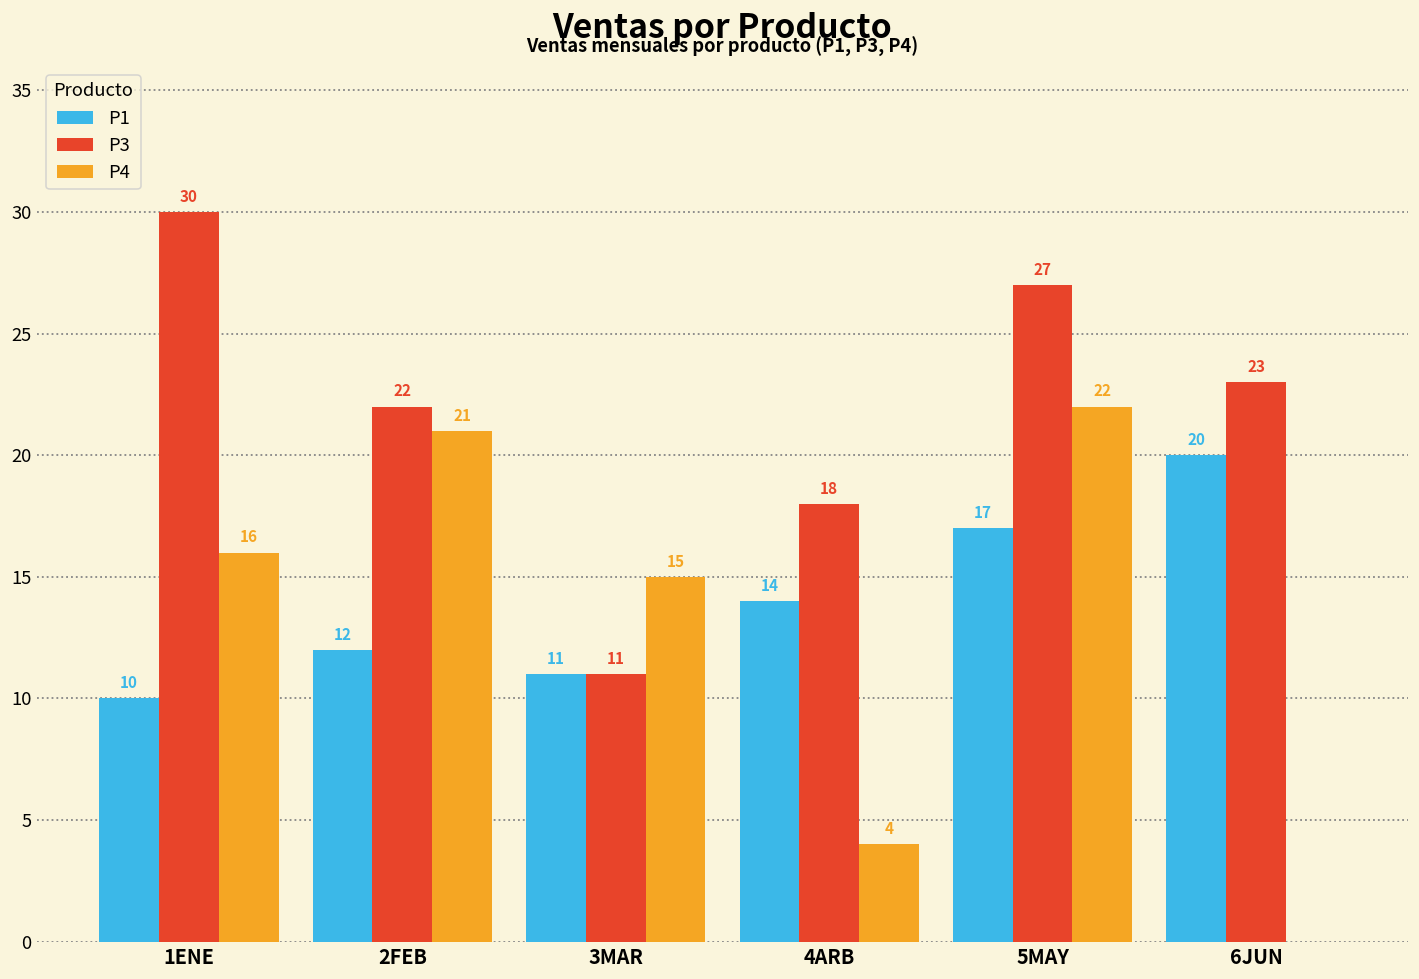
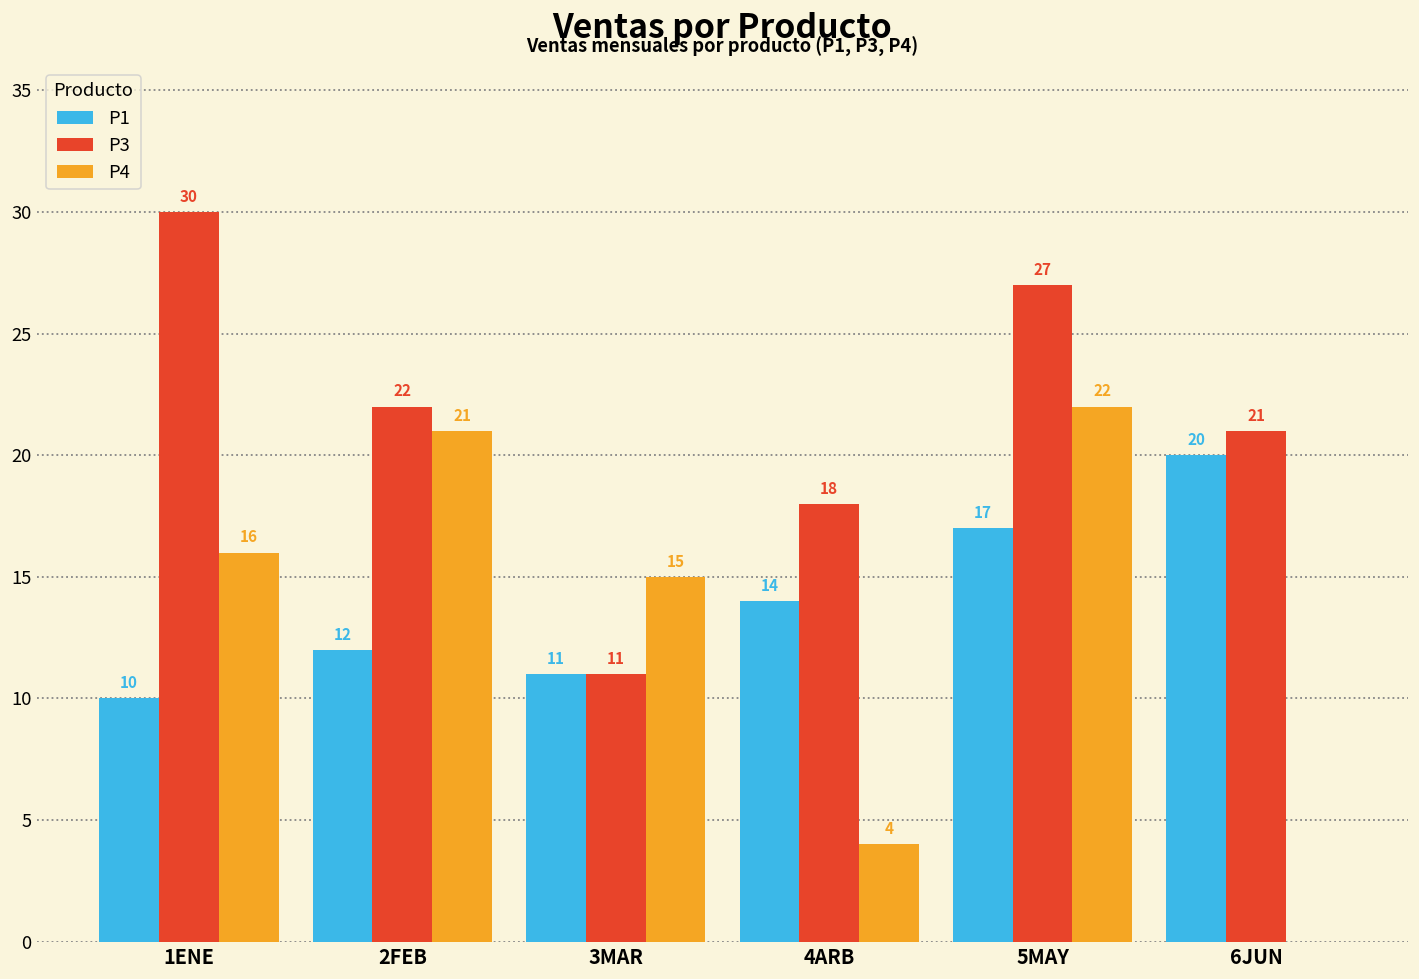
  {
    "P1": {
      "1ENE": 10,
      "2FEB": 12,
      "3MAR": 11,
      "4ARB": 14,
      "5MAY": 17,
      "6JUN": 20
    },
    "P3": {
      "1ENE": 30,
      "2FEB": 22,
      "3MAR": 11,
      "4ARB": 18,
      "5MAY": 27,
-     "6JUN": 23
+     "6JUN": 21
    },
    "P4": {
      "1ENE": 16,
      "2FEB": 21,
      "3MAR": 15,
      "4ARB": 4,
      "5MAY": 22
    }
  }
